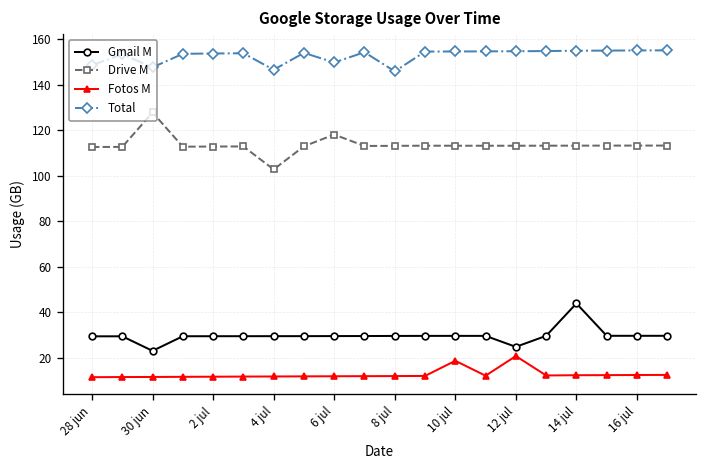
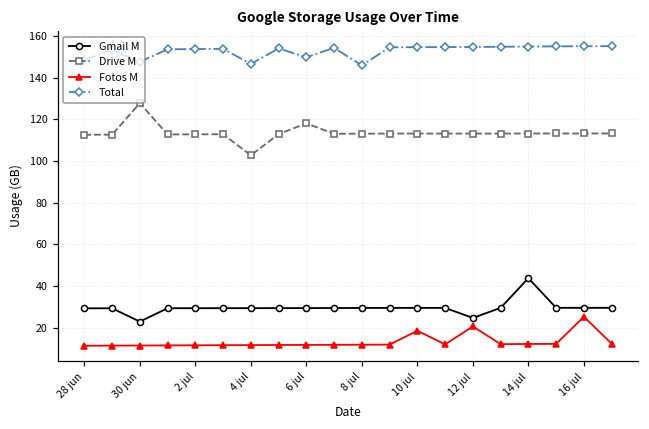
  {
    "Gmail M": {
      "28 jun": 29,
      "30 jun": 23,
      "2 jul": 29,
      "4 jul": 29,
      "6 jul": 29,
      "8 jul": 30,
      "10 jul": 30,
      "12 jul": 25,
      "14 jul": 44,
      "16 jul": 30
    },
    "Drive M": {
      "28 jun": 113,
      "2 jul": 113,
      "4 jul": 103,
      "6 jul": 118,
      "8 jul": 113,
      "10 jul": 113,
      "12 jul": 113,
      "14 jul": 113,
      "16 jul": 113
    },
    "Fotos M": {
      "28 jun": 11,
      "30 jun": 11,
      "2 jul": 12,
      "4 jul": 12,
      "6 jul": 12,
      "8 jul": 12,
      "10 jul": 19,
      "12 jul": 21,
      "14 jul": 12,
-     "16 jul": 12
+     "16 jul": 25
    },
    "Total": {
      "2 jul": 154,
      "4 jul": 147,
      "6 jul": 150,
      "8 jul": 146,
      "10 jul": 155,
      "12 jul": 155,
      "14 jul": 155,
      "16 jul": 155
    }
  }
